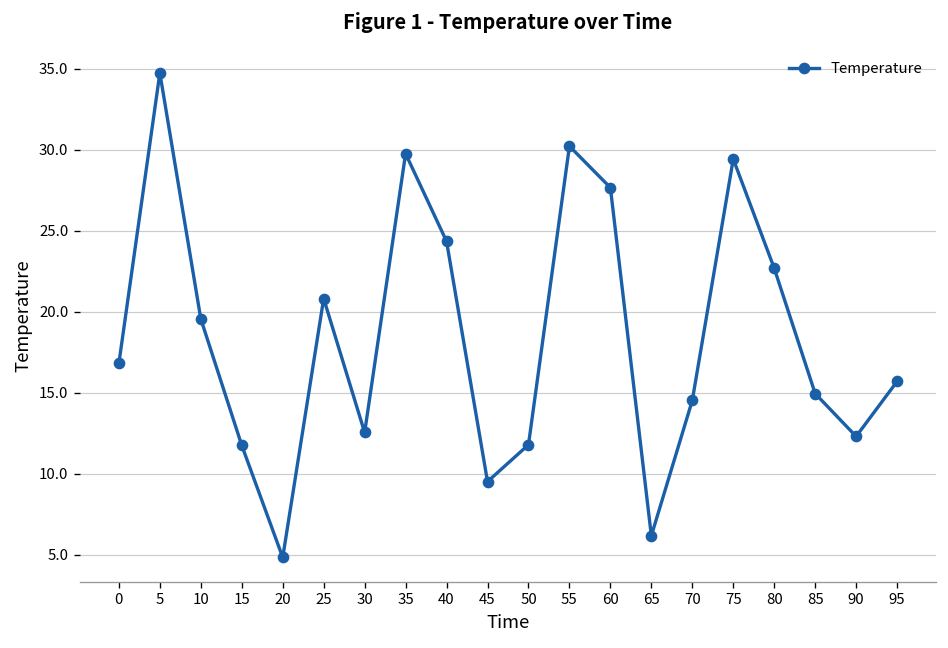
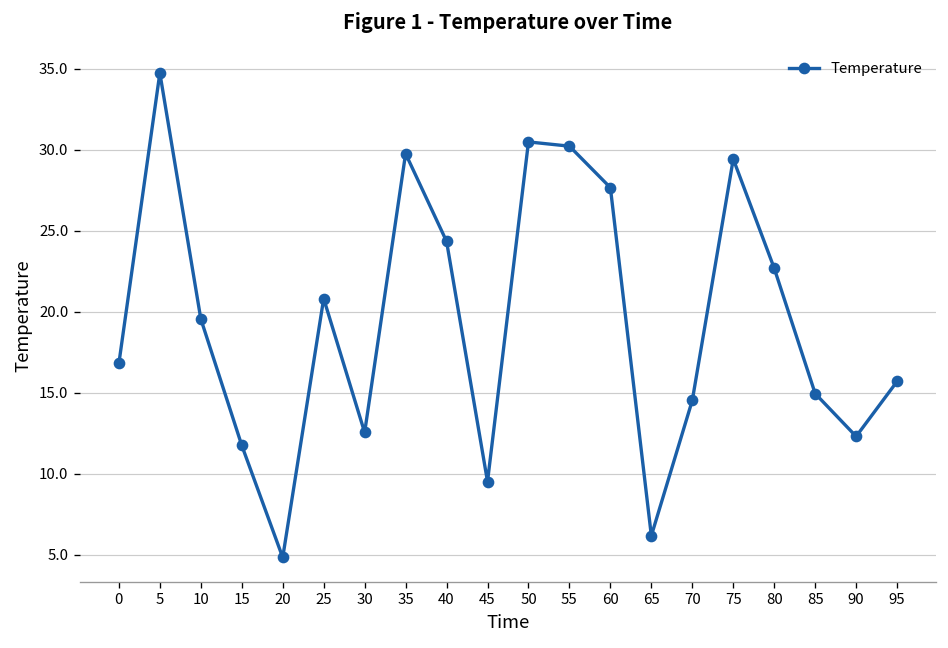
  {
    "0": 16.8,
    "5": 34.8,
    "10": 19.6,
    "15": 11.8,
    "20": 4.8,
    "25": 20.8,
    "30": 12.6,
    "35": 29.8,
    "40": 24.4,
    "45": 9.5,
-   "50": 11.8,
+   "50": 30.5,
    "55": 30.2,
    "60": 27.7,
    "65": 6.2,
    "70": 14.5,
    "75": 29.4,
    "80": 22.7,
    "85": 15.0,
    "90": 12.3,
    "95": 15.7
  }
